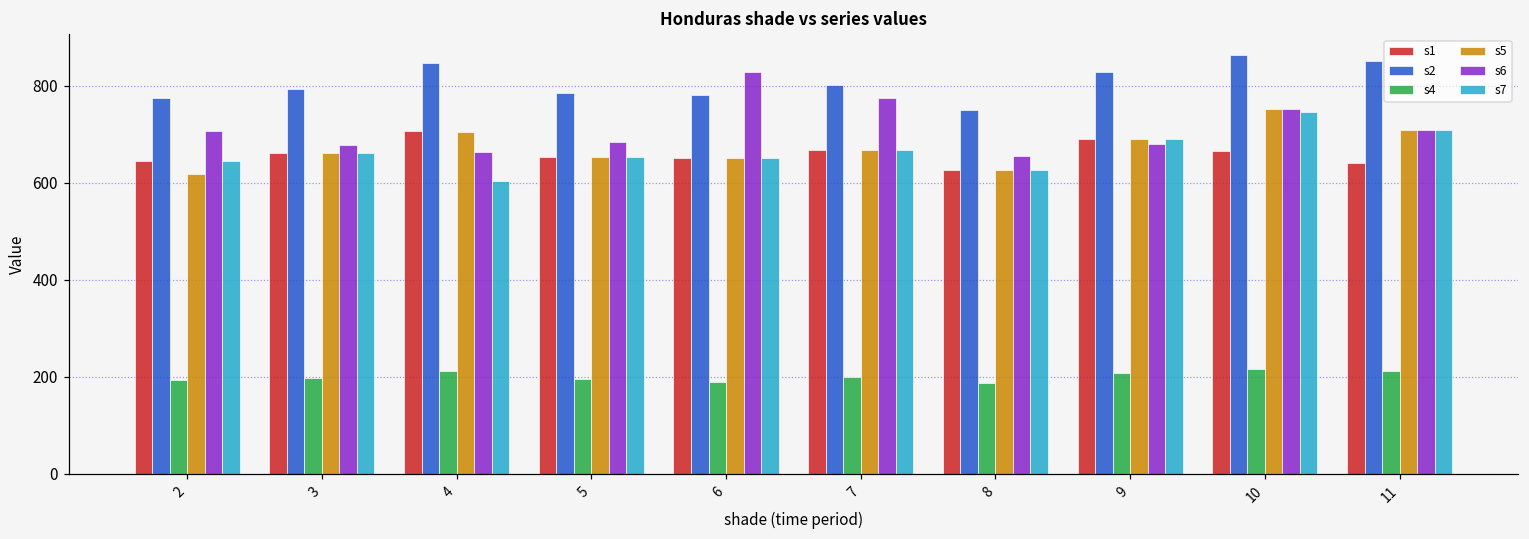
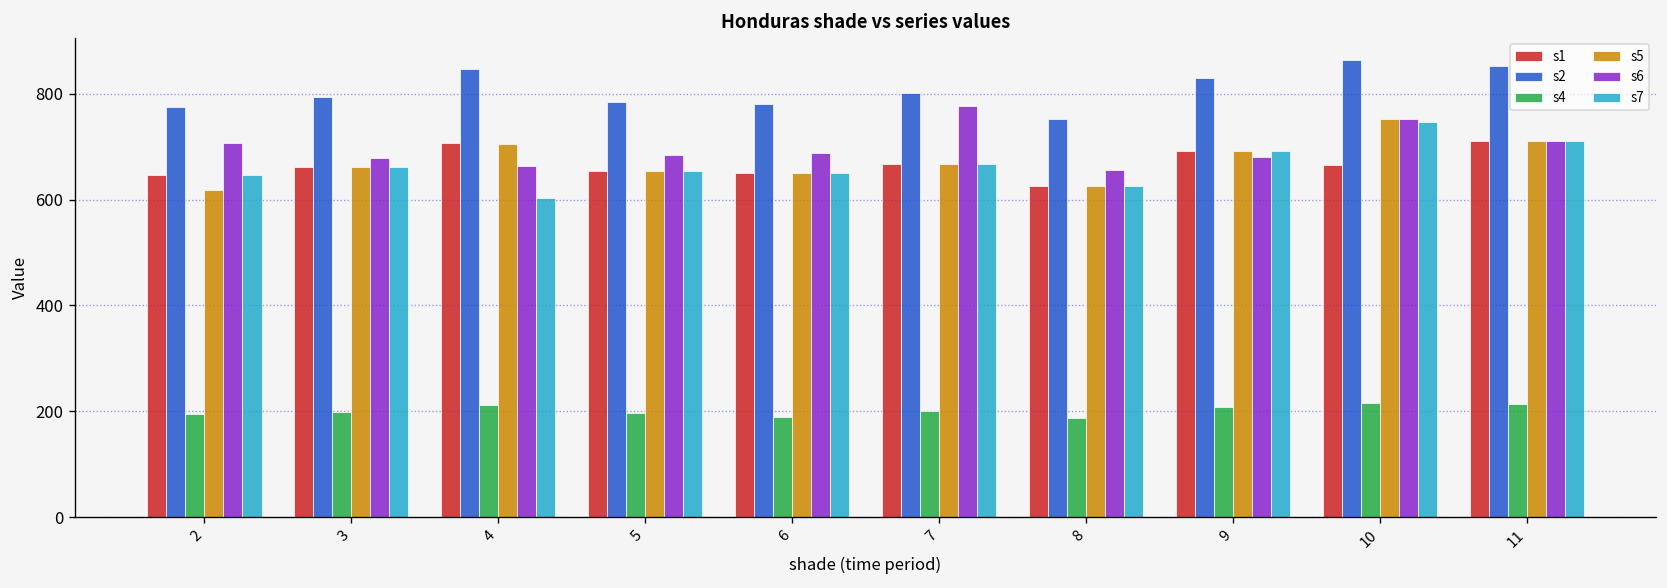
  {
    "s1": {
      "2": 650,
      "3": 660,
      "4": 710,
      "5": 650,
      "6": 650,
      "7": 670,
      "8": 630,
      "9": 690,
      "10": 670,
-     "11": 640
+     "11": 710
    },
    "s2": {
      "2": 780,
      "3": 790,
      "4": 850,
      "5": 780,
      "6": 780,
      "7": 800,
      "8": 750,
      "9": 830,
      "10": 860,
      "11": 850
    },
    "s4": {
      "2": 190,
      "3": 200,
      "4": 210,
      "5": 200,
      "6": 190,
      "7": 200,
      "8": 190,
      "9": 210,
      "10": 220,
      "11": 210
    },
    "s5": {
      "2": 620,
      "3": 660,
      "4": 700,
      "5": 650,
      "6": 650,
      "7": 670,
      "8": 630,
      "9": 690,
      "10": 750,
      "11": 710
    },
    "s6": {
      "2": 710,
      "3": 680,
      "4": 660,
      "5": 690,
-     "6": 830,
+     "6": 690,
      "7": 780,
      "8": 660,
      "9": 680,
      "10": 750,
      "11": 710
    },
    "s7": {
      "2": 650,
      "3": 660,
      "4": 600,
      "5": 650,
      "6": 650,
      "7": 670,
      "8": 630,
      "9": 690,
      "10": 750,
      "11": 710
    }
  }
